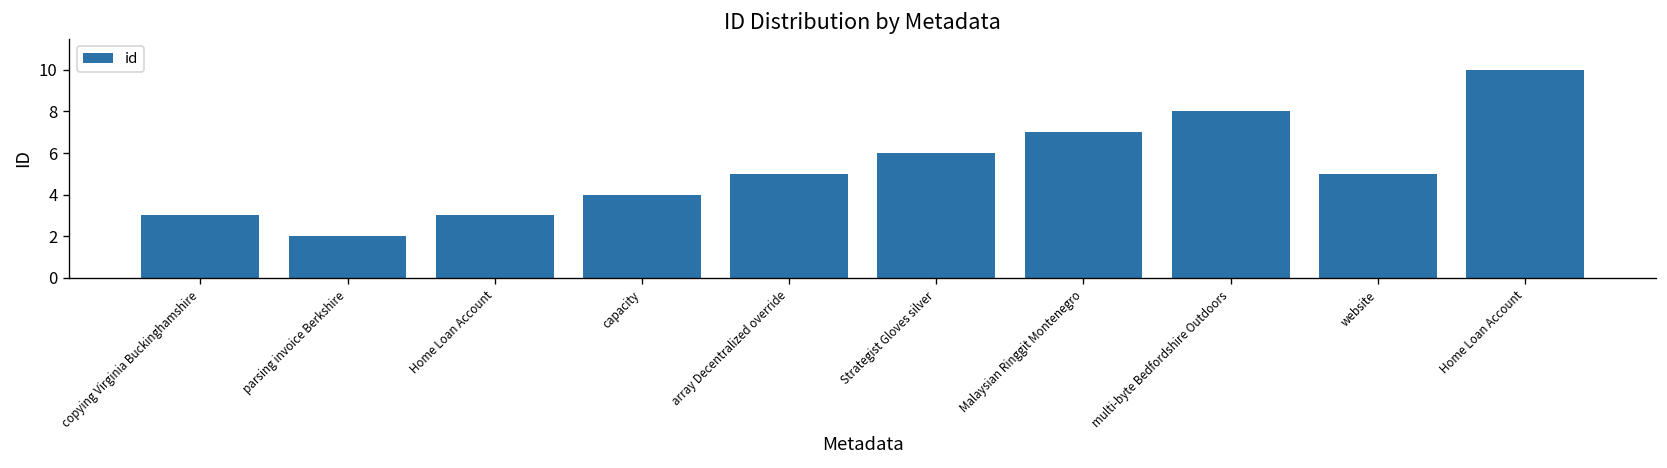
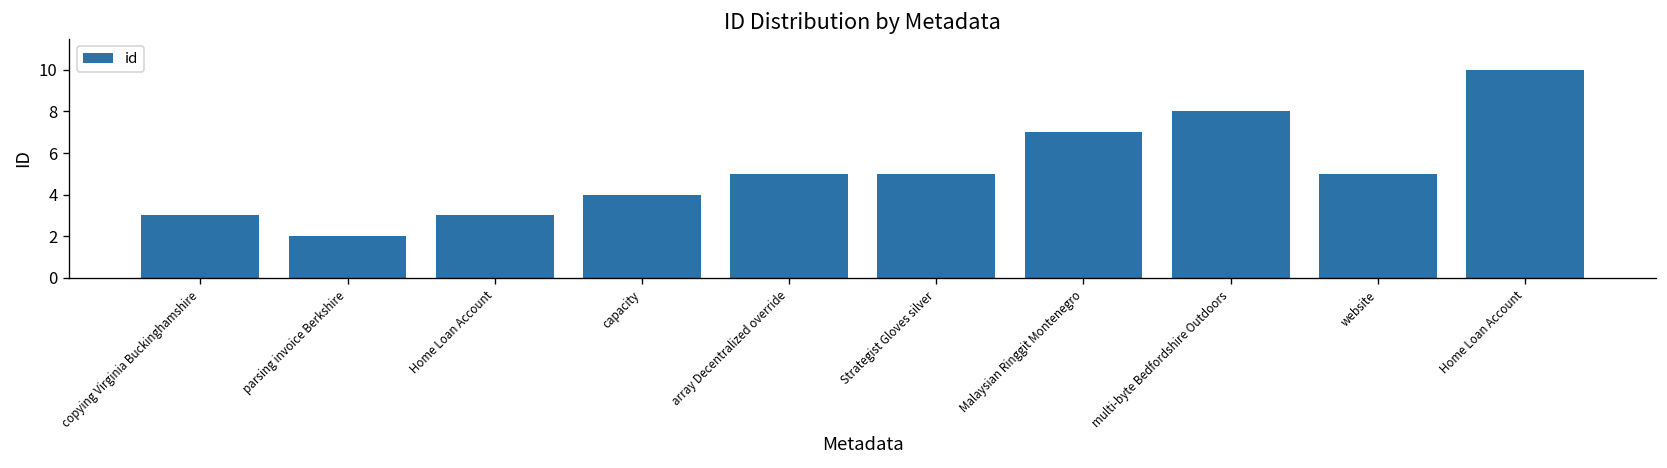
  {
    "copying Virginia Buckinghamshire": 3,
    "parsing invoice Berkshire": 2,
    "capacity": 4,
    "array Decentralized override": 5,
-   "Strategist Gloves silver": 6,
+   "Strategist Gloves silver": 5,
    "Malaysian Ringgit Montenegro": 7,
    "multi-byte Bedfordshire Outdoors": 8,
    "website": 5
  }
